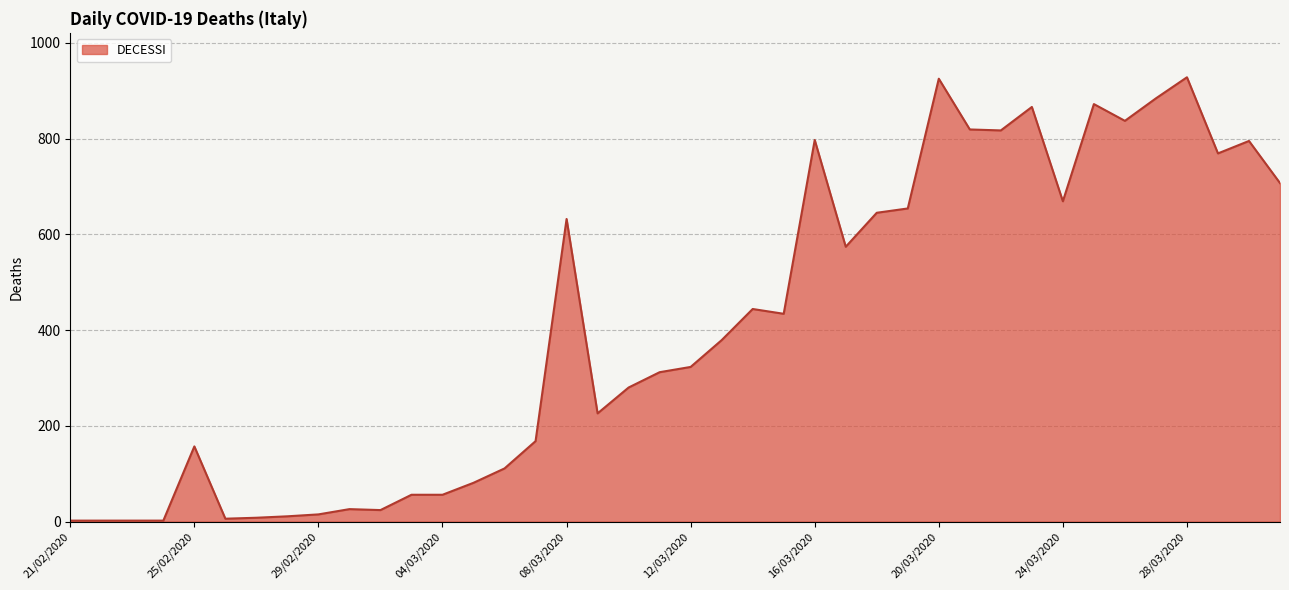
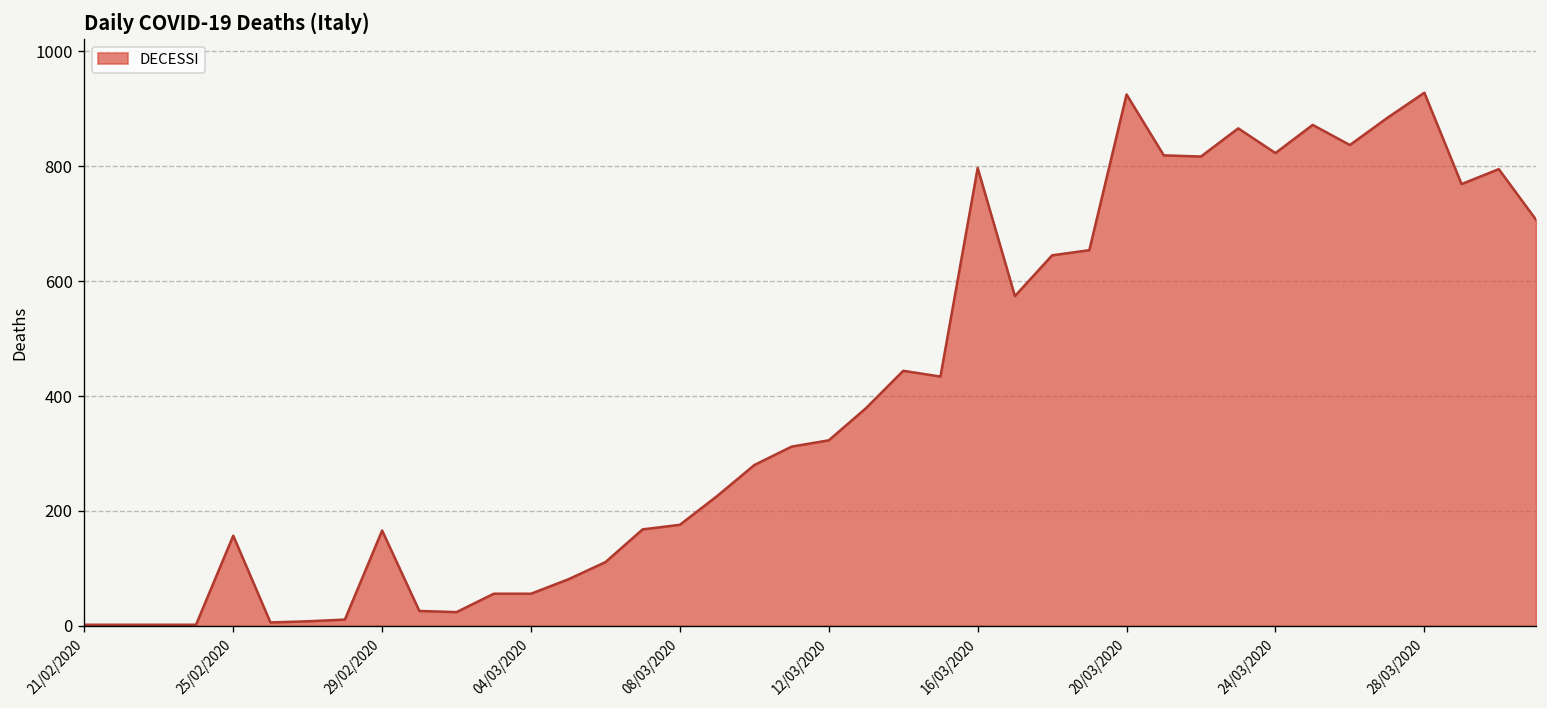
  {
    "21/02/2020": 0,
    "25/02/2020": 160,
-   "29/02/2020": 20,
+   "29/02/2020": 170,
    "04/03/2020": 60,
-   "08/03/2020": 630,
+   "08/03/2020": 180,
    "12/03/2020": 320,
    "16/03/2020": 800,
    "20/03/2020": 930,
-   "24/03/2020": 670,
+   "24/03/2020": 820,
    "28/03/2020": 930
  }
